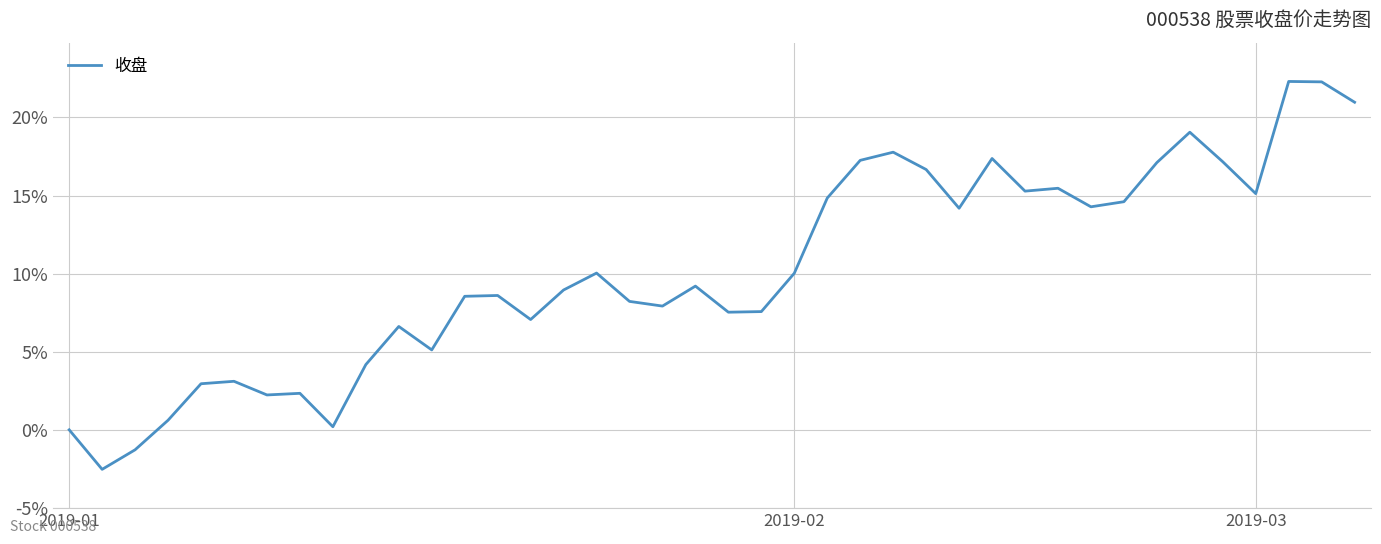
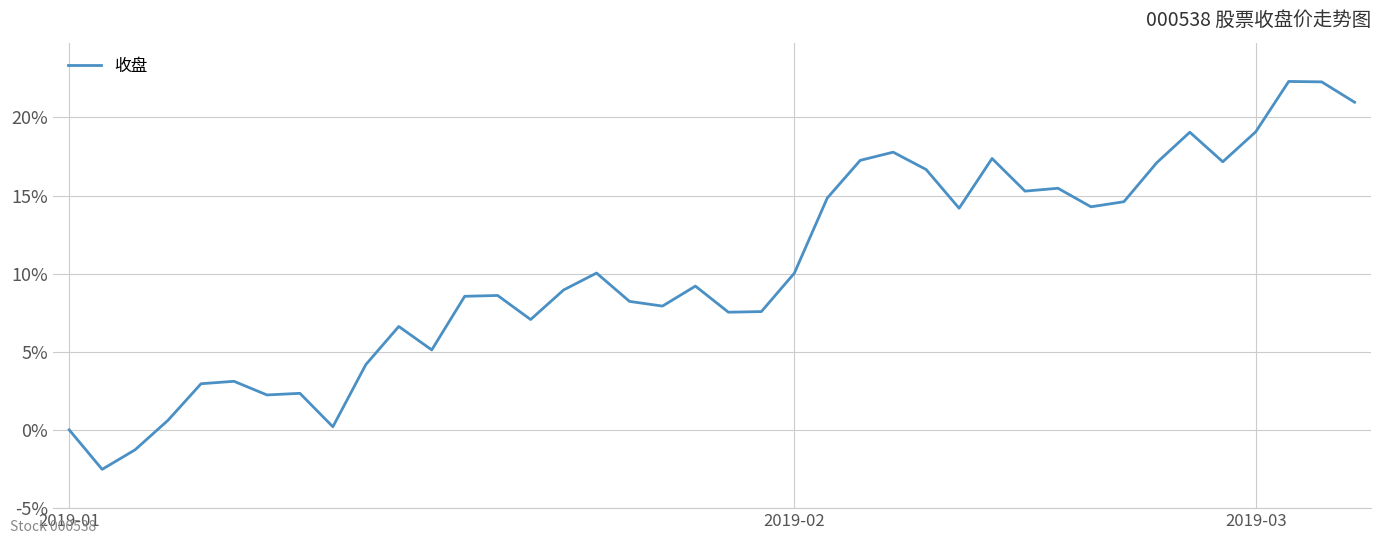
  {
    "2019-01": "0.0%",
    "2019-02": "10.0%",
-   "2019-03": "15.1%"
+   "2019-03": "19.1%"
  }
